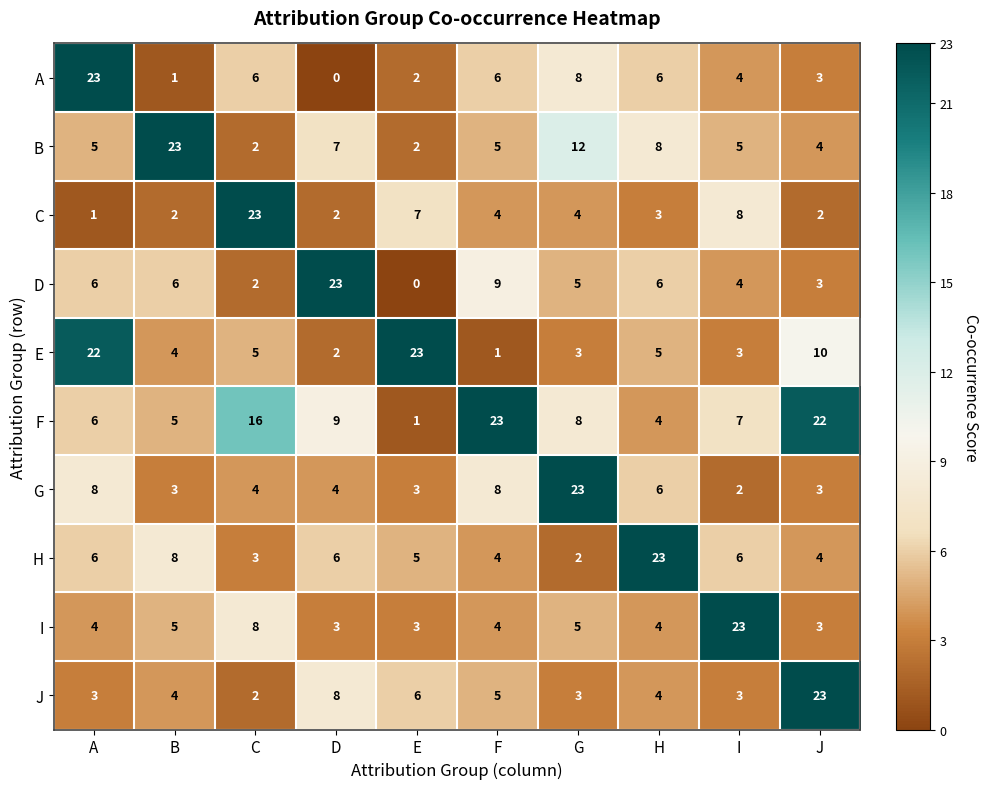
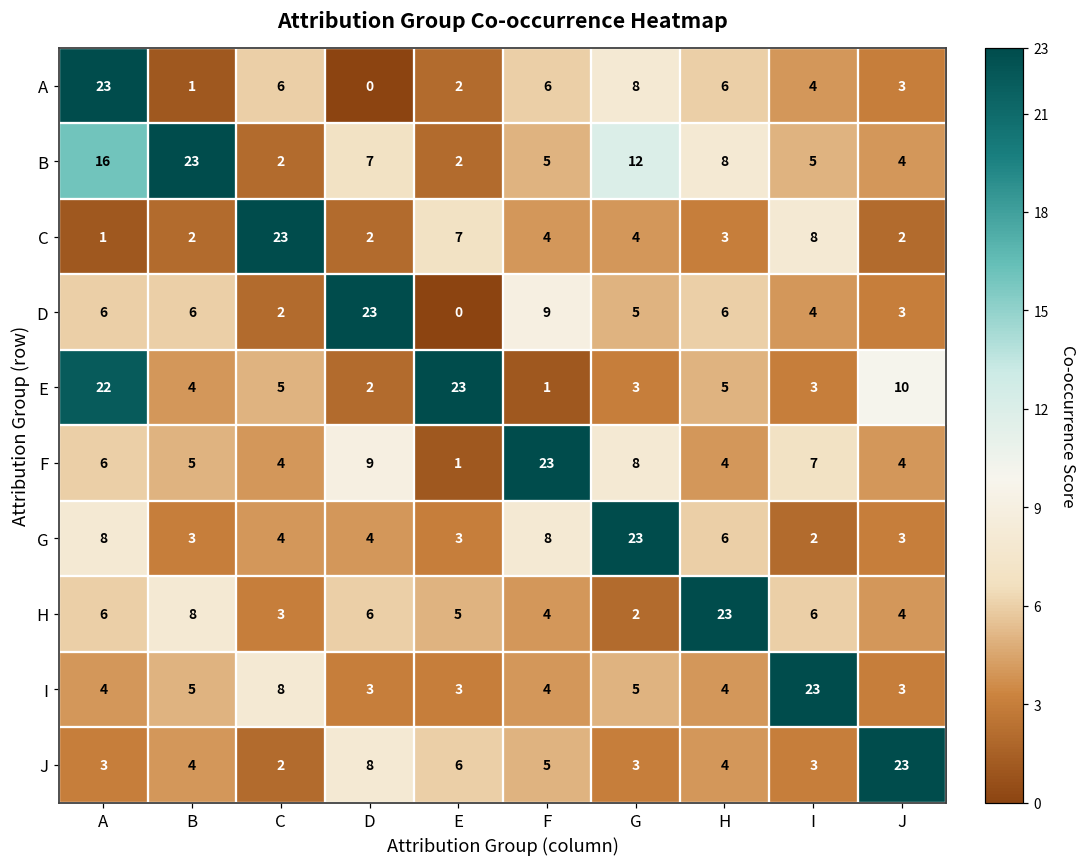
  {
    "A": {
      "A": 23,
      "B": 1,
      "C": 6,
      "D": 0,
      "E": 2,
      "F": 6,
      "G": 8,
      "H": 6,
      "I": 4,
      "J": 3
    },
    "B": {
-     "A": 5,
+     "A": 16,
      "B": 23,
      "C": 2,
      "D": 7,
      "E": 2,
      "F": 5,
      "G": 12,
      "H": 8,
      "I": 5,
      "J": 4
    },
    "C": {
      "A": 1,
      "B": 2,
      "C": 23,
      "D": 2,
      "E": 7,
      "F": 4,
      "G": 4,
      "H": 3,
      "I": 8,
      "J": 2
    },
    "D": {
      "A": 6,
      "B": 6,
      "C": 2,
      "D": 23,
      "E": 0,
      "F": 9,
      "G": 5,
      "H": 6,
      "I": 4,
      "J": 3
    },
    "E": {
      "A": 22,
      "B": 4,
      "C": 5,
      "D": 2,
      "E": 23,
      "F": 1,
      "G": 3,
      "H": 5,
      "I": 3,
      "J": 10
    },
    "F": {
      "A": 6,
      "B": 5,
-     "C": 16,
+     "C": 4,
      "D": 9,
      "E": 1,
      "F": 23,
      "G": 8,
      "H": 4,
      "I": 7,
-     "J": 22
+     "J": 4
    },
    "G": {
      "A": 8,
      "B": 3,
      "C": 4,
      "D": 4,
      "E": 3,
      "F": 8,
      "G": 23,
      "H": 6,
      "I": 2,
      "J": 3
    },
    "H": {
      "A": 6,
      "B": 8,
      "C": 3,
      "D": 6,
      "E": 5,
      "F": 4,
      "G": 2,
      "H": 23,
      "I": 6,
      "J": 4
    },
    "I": {
      "A": 4,
      "B": 5,
      "C": 8,
      "D": 3,
      "E": 3,
      "F": 4,
      "G": 5,
      "H": 4,
      "I": 23,
      "J": 3
    },
    "J": {
      "A": 3,
      "B": 4,
      "C": 2,
      "D": 8,
      "E": 6,
      "F": 5,
      "G": 3,
      "H": 4,
      "I": 3,
      "J": 23
    }
  }
